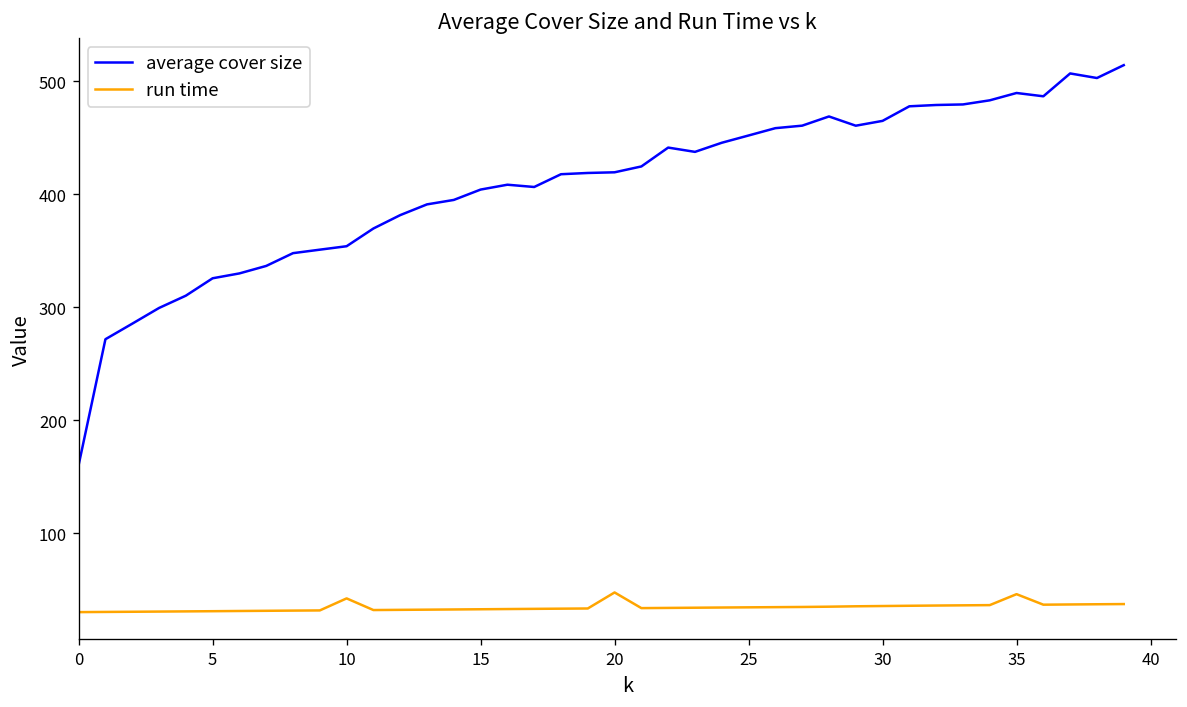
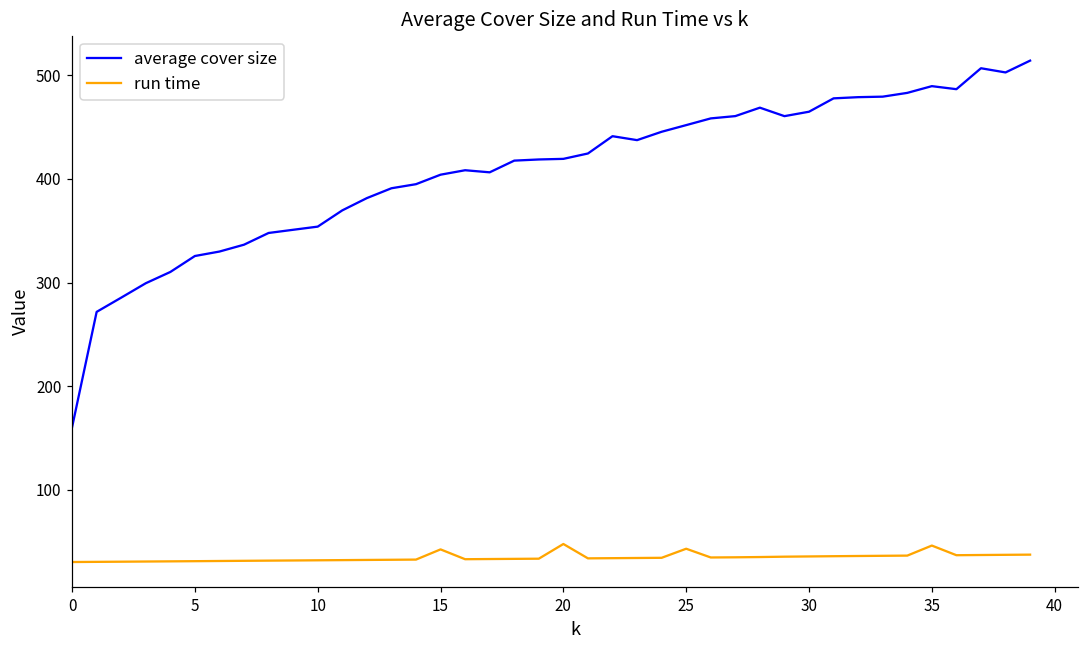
  {
    "average cover size": {
      "0": 160,
      "5": 330,
      "10": 350,
      "15": 400,
      "20": 420,
      "25": 450,
      "30": 460,
      "35": 490
    },
    "run time": {
      "0": 30,
      "5": 30,
-     "10": 40,
-     "15": 30,
+     "10": 30,
+     "15": 40,
      "20": 50,
-     "25": 30,
+     "25": 40,
      "30": 40,
      "35": 50
    }
  }
